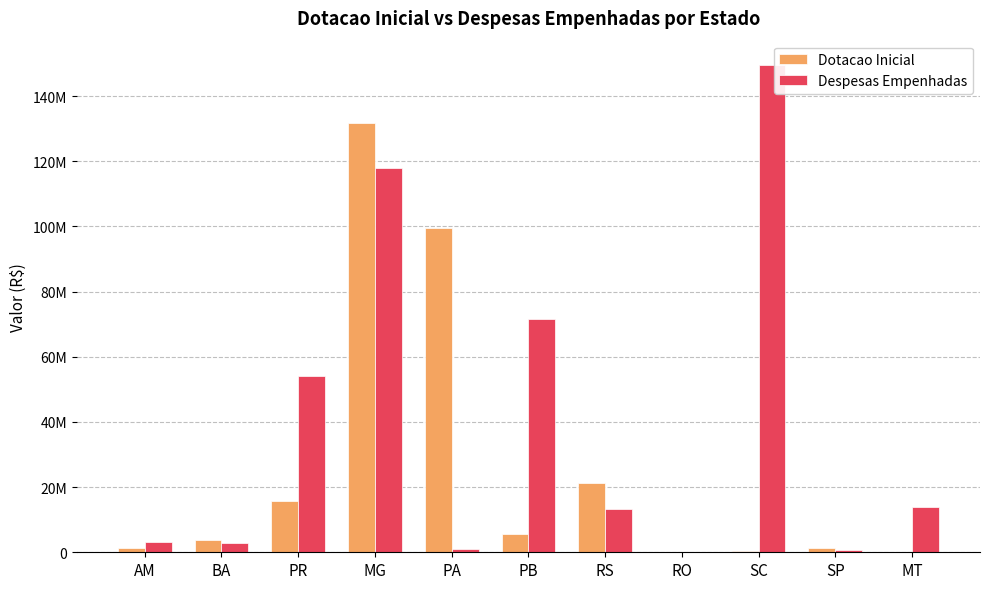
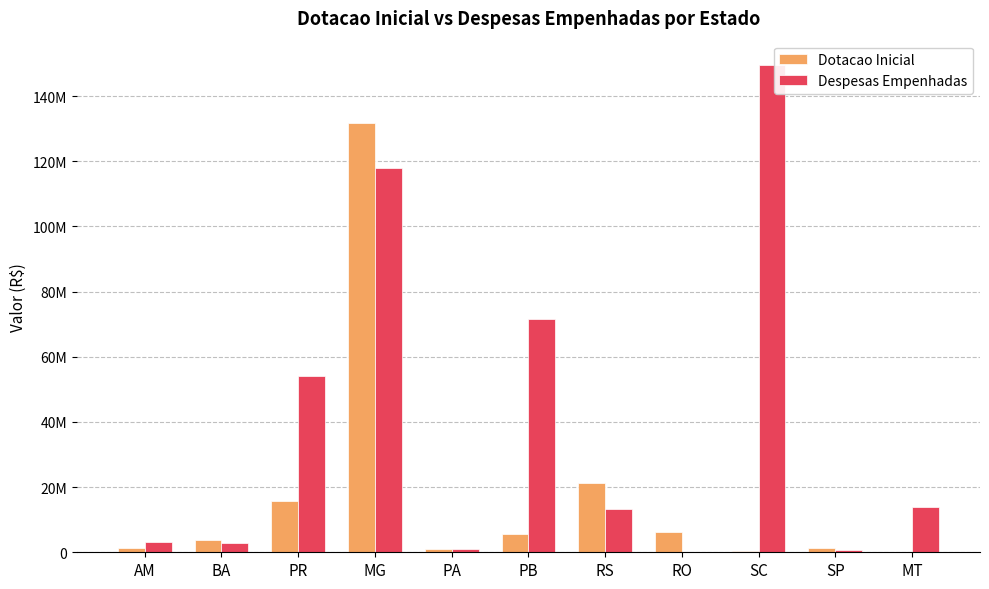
  {
    "Dotacao Inicial": {
      "AM": 1000000,
      "BA": 4000000,
      "PR": 16000000,
      "MG": 132000000,
-     "PA": 99000000,
+     "PA": 1000000,
      "PB": 6000000,
      "RS": 21000000,
-     "RO": 0,
+     "RO": 6000000,
      "SP": 1000000
    },
    "Despesas Empenhadas": {
      "AM": 3000000,
      "BA": 3000000,
      "PR": 54000000,
      "MG": 118000000,
      "PA": 1000000,
      "PB": 72000000,
      "RS": 13000000,
      "SC": 150000000,
      "MT": 14000000
    }
  }
